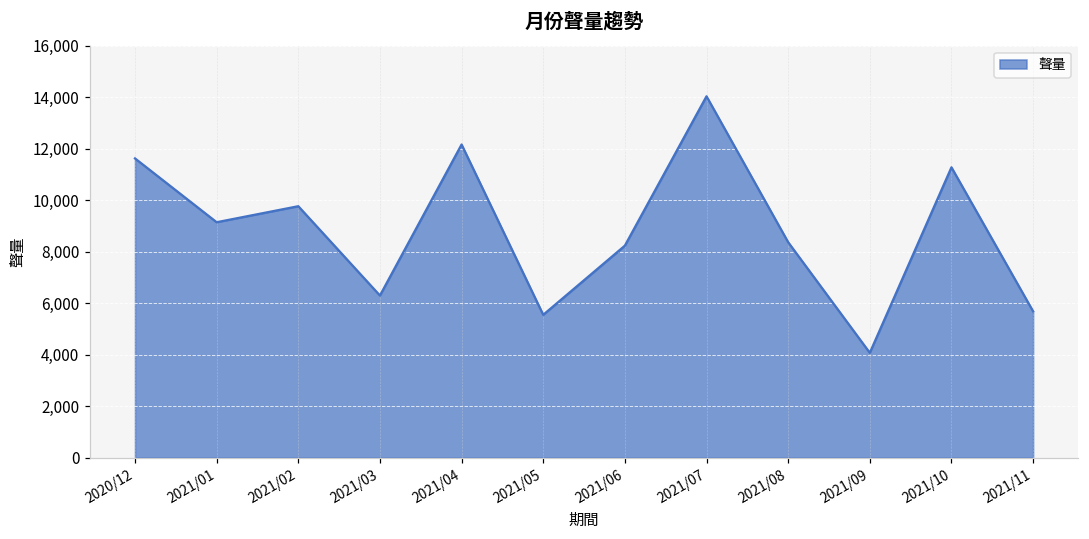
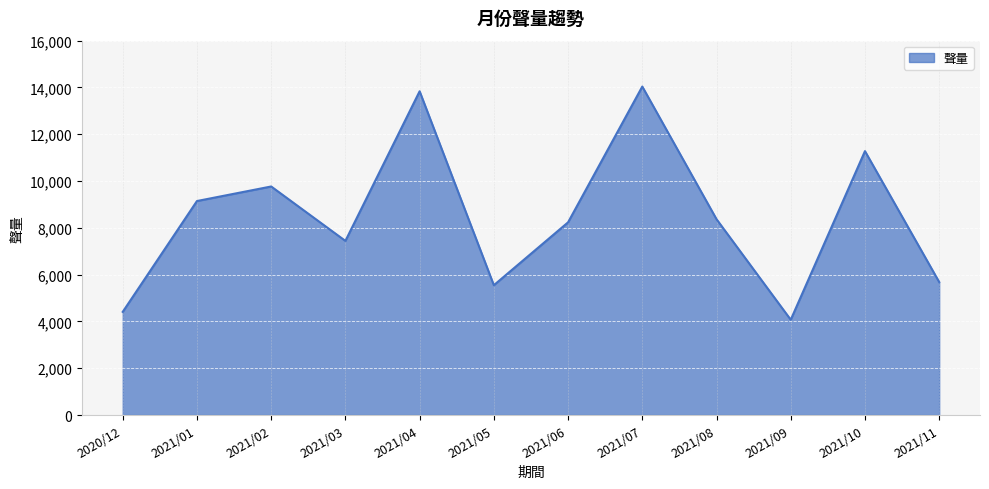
  {
-   "2020/12": "11,600",
+   "2020/12": "4,400",
    "2021/01": "9,100",
    "2021/02": "9,800",
-   "2021/03": "6,300",
-   "2021/04": "12,200",
+   "2021/03": "7,400",
+   "2021/04": "13,800",
    "2021/05": "5,500",
    "2021/06": "8,200",
    "2021/07": "14,000",
    "2021/08": "8,400",
    "2021/09": "4,100",
    "2021/10": "11,300",
    "2021/11": "5,700"
  }
